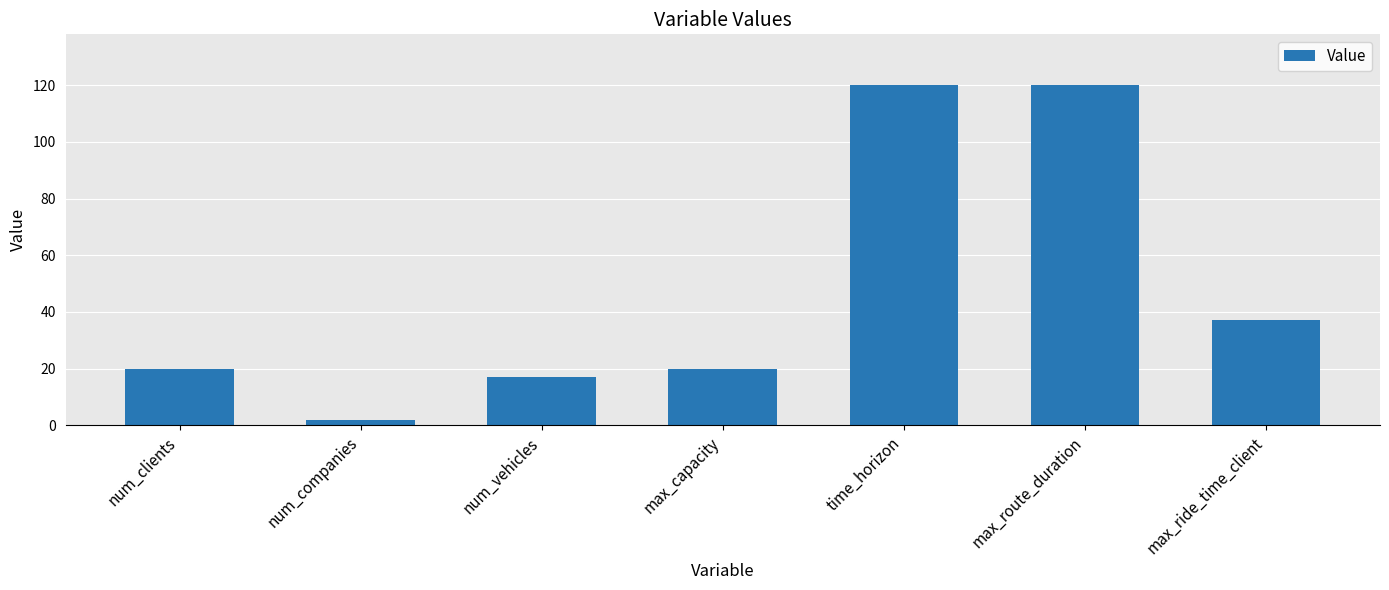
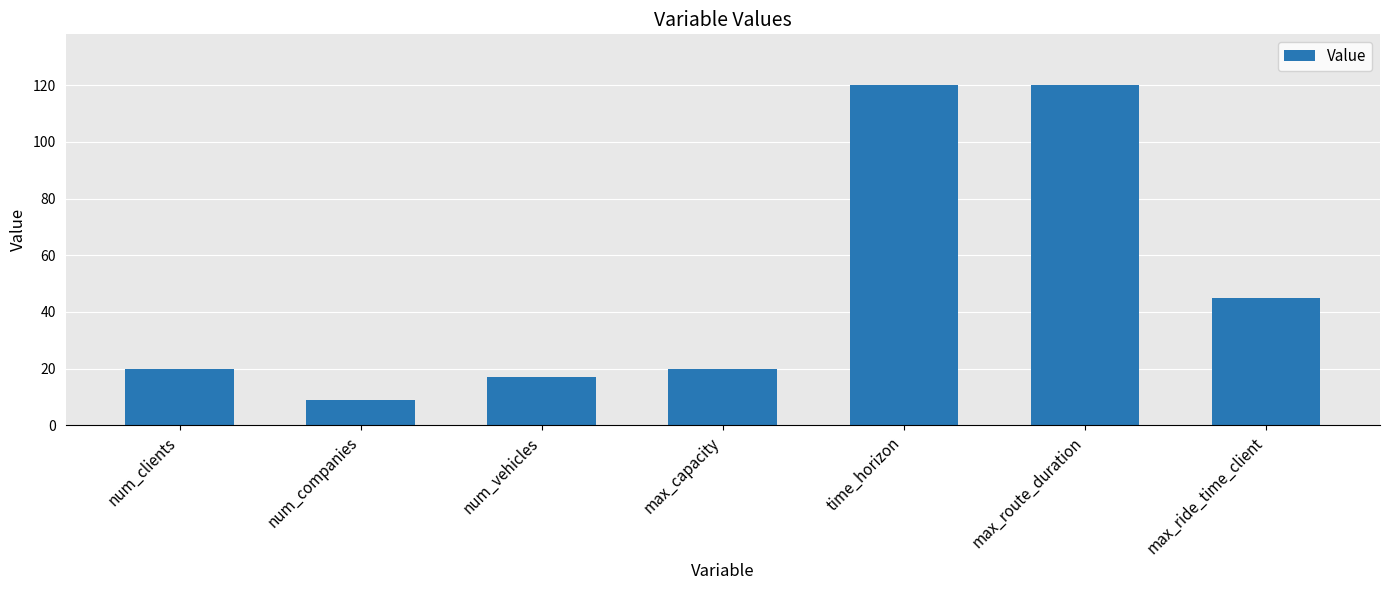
  {
    "num_clients": 20,
-   "num_companies": 2,
+   "num_companies": 9,
    "num_vehicles": 17,
    "max_capacity": 20,
    "time_horizon": 120,
    "max_route_duration": 120,
-   "max_ride_time_client": 37
+   "max_ride_time_client": 45
  }
